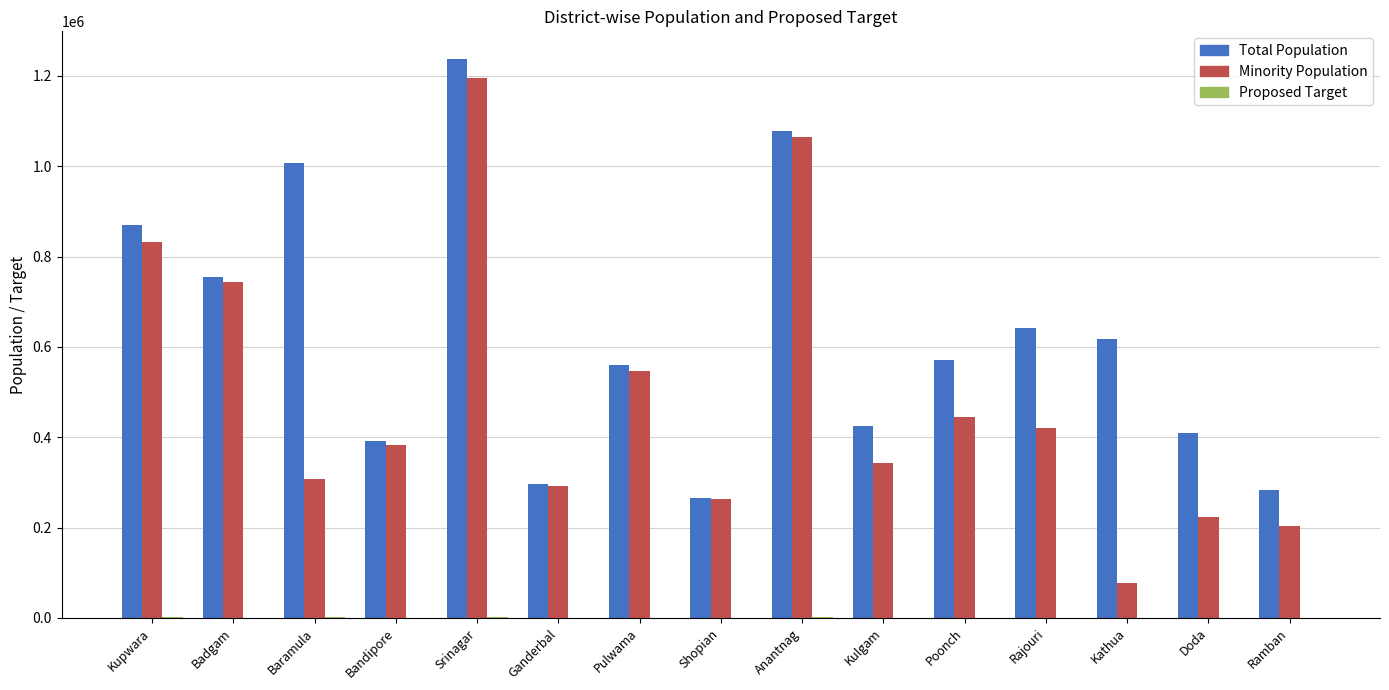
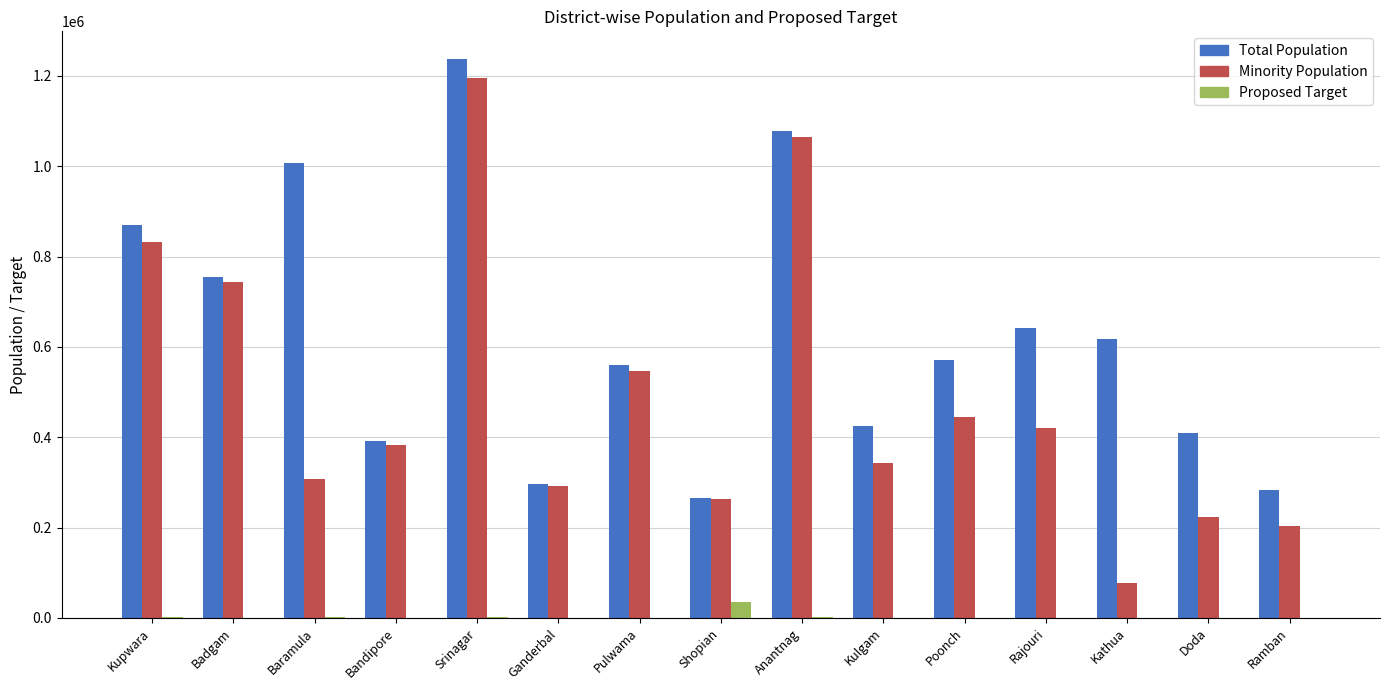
  {
    "Total Population": {
      "Kupwara": 870000,
      "Badgam": 750000,
      "Baramula": 1010000,
      "Bandipore": 390000,
      "Srinagar": 1240000,
      "Ganderbal": 300000,
      "Pulwama": 560000,
      "Shopian": 270000,
      "Anantnag": 1080000,
      "Kulgam": 420000,
      "Poonch": 570000,
      "Rajouri": 640000,
      "Kathua": 620000,
      "Doda": 410000,
      "Ramban": 280000
    },
    "Minority Population": {
      "Kupwara": 830000,
      "Badgam": 740000,
      "Baramula": 310000,
      "Bandipore": 380000,
      "Srinagar": 1190000,
      "Ganderbal": 290000,
      "Pulwama": 550000,
      "Shopian": 260000,
      "Anantnag": 1070000,
      "Kulgam": 340000,
      "Poonch": 440000,
      "Rajouri": 420000,
      "Kathua": 80000,
      "Doda": 220000,
      "Ramban": 200000
    },
    "Proposed Target": {
-     "Shopian": 0
+     "Shopian": 40000
    }
  }
